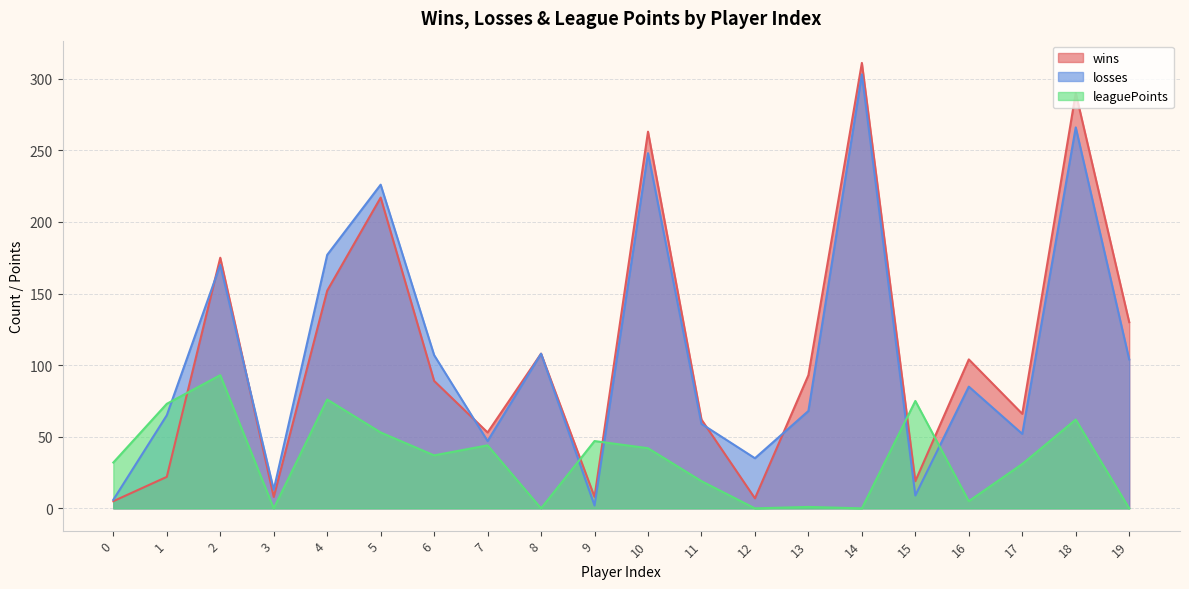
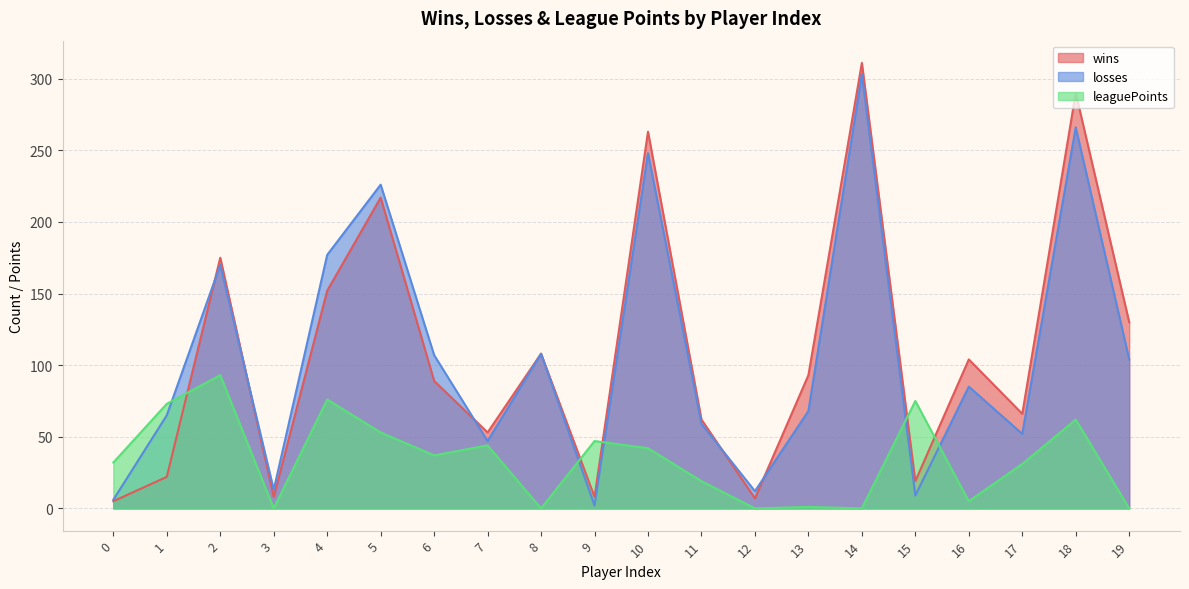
  {
    "wins": {
      "1": 22,
      "2": 175,
      "3": 8,
      "4": 152,
      "5": 217,
      "6": 89,
      "7": 53,
      "9": 8,
      "10": 263,
      "11": 62,
      "12": 7,
      "13": 93,
      "14": 311,
      "15": 19,
      "16": 104,
      "17": 66,
      "19": 130
    },
    "losses": {
      "1": 65,
      "2": 170,
      "3": 13,
      "4": 177,
      "5": 226,
      "6": 107,
      "7": 47,
      "9": 2,
      "10": 248,
      "11": 59,
-     "12": 35,
+     "12": 12,
      "13": 68,
      "14": 303,
      "15": 9,
      "16": 85,
      "17": 52,
      "18": 266,
      "19": 104
    },
    "leaguePoints": {
      "0": 32,
      "1": 73,
      "2": 93,
      "3": 0,
      "4": 76,
      "5": 53,
      "6": 37,
      "7": 44,
      "8": 0,
      "9": 47,
      "10": 42,
      "11": 19,
      "12": 0,
      "13": 1,
      "14": 0,
      "15": 75,
      "16": 5,
      "17": 31,
      "18": 62,
      "19": 0
    }
  }
